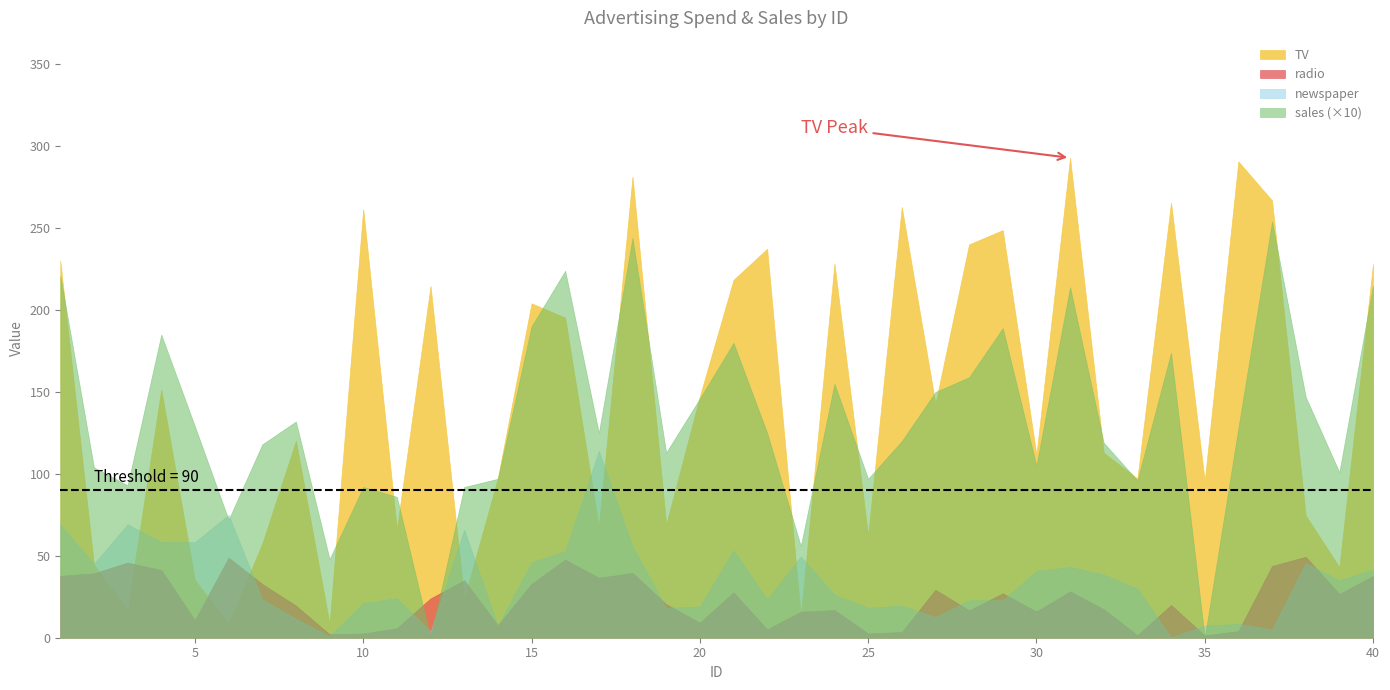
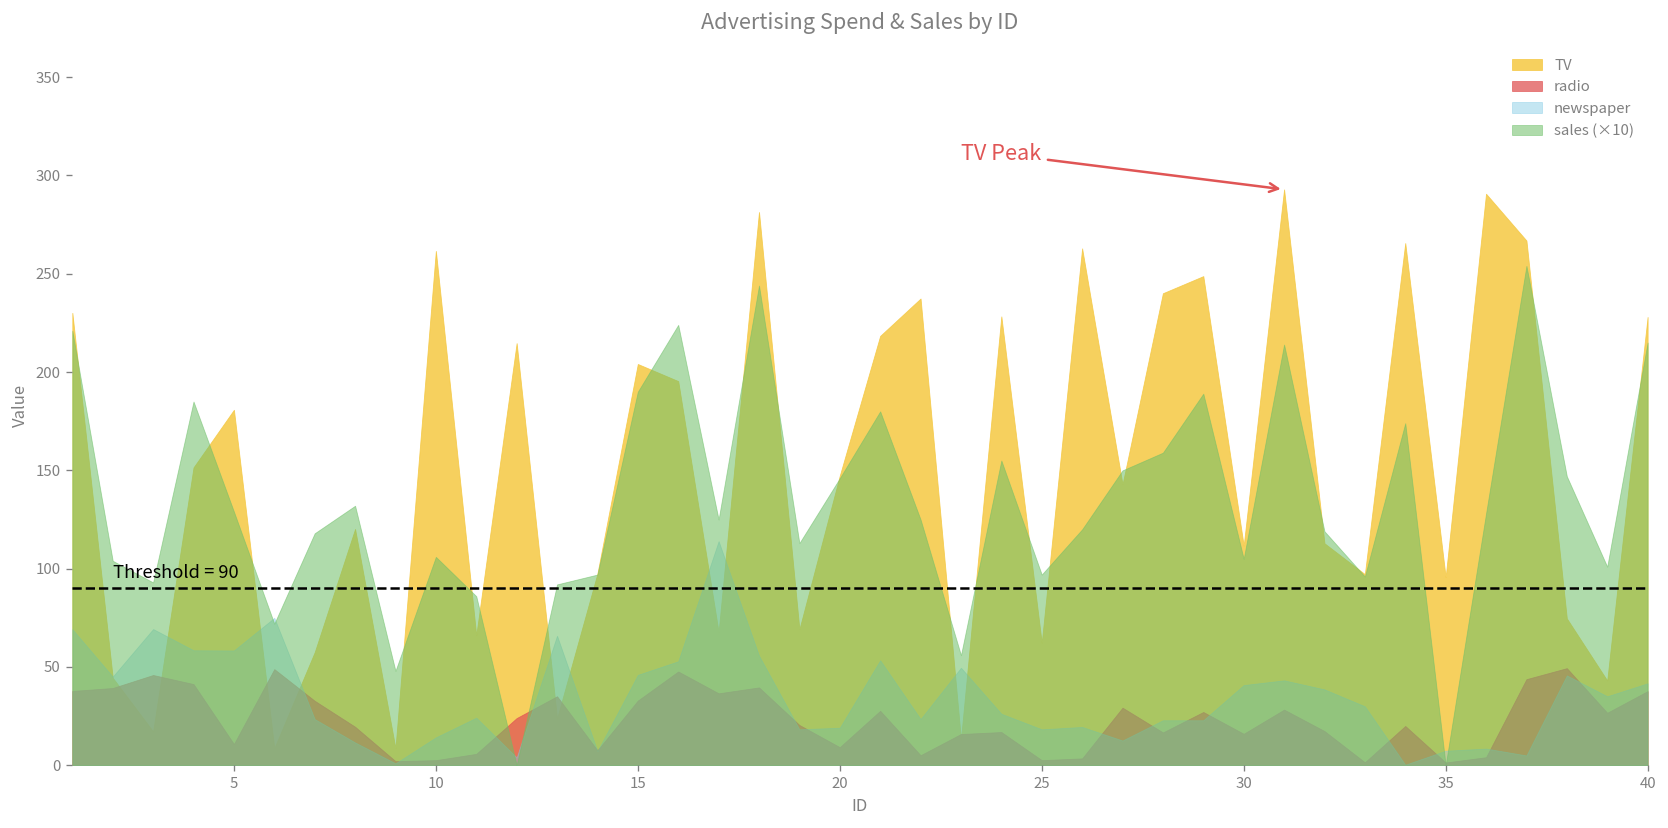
  {
    "TV": {
-     "5": 35,
+     "5": 181,
      "10": 262,
      "15": 204,
      "25": 62,
      "30": 112,
      "35": 96,
      "40": 228
    },
    "radio": {
      "5": 11,
      "10": 3,
      "15": 33,
      "20": 9,
      "25": 3,
      "30": 16,
      "40": 38
    },
    "newspaper": {
      "5": 58,
-     "10": 21,
+     "10": 14,
      "15": 46,
      "20": 19,
      "25": 18,
      "30": 41,
      "35": 7,
      "40": 42
    },
    "sales (×10)": {
      "5": 129,
-     "10": 92,
+     "10": 106,
      "15": 190,
      "25": 97,
      "30": 105,
      "40": 215
    }
  }
